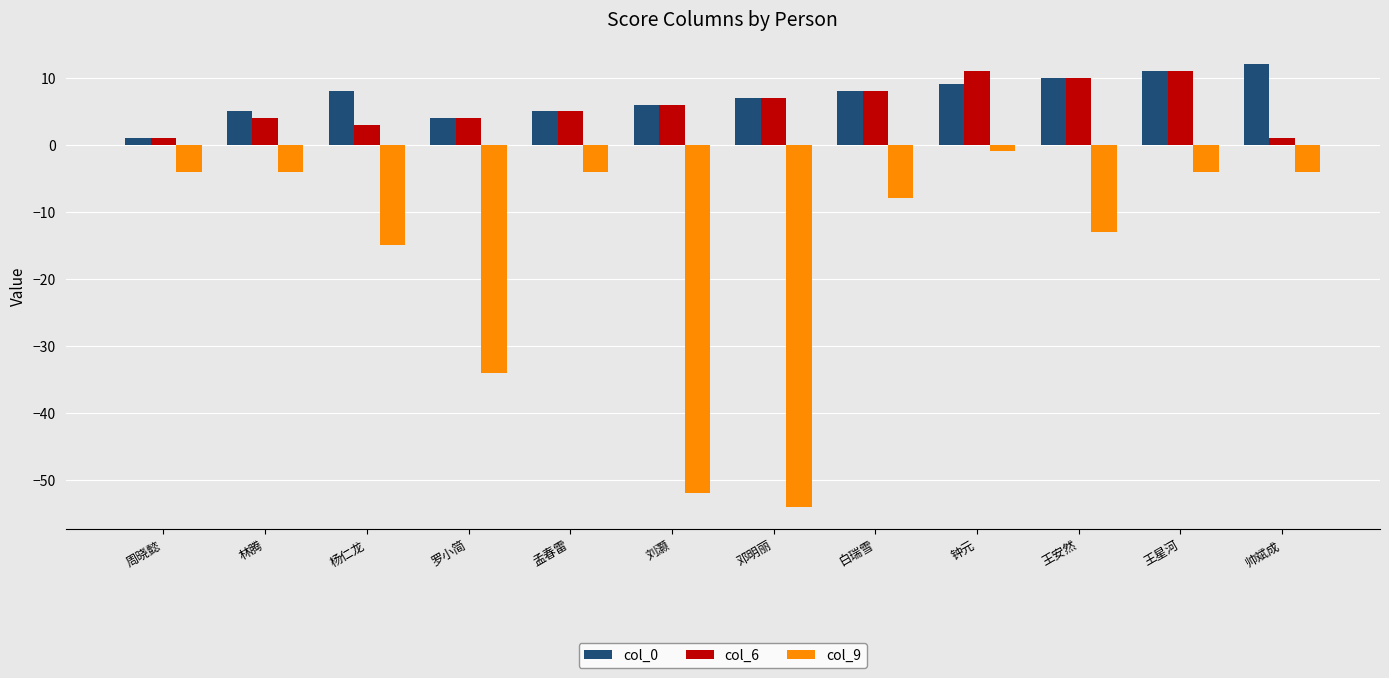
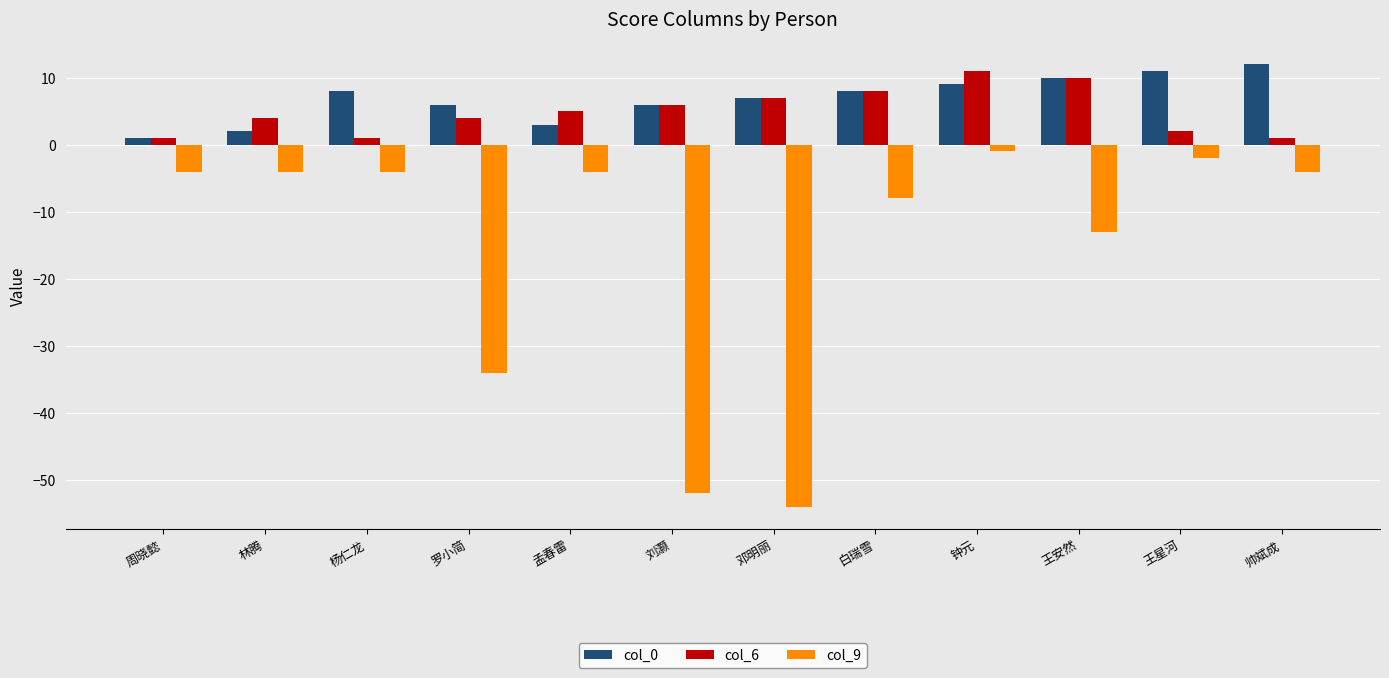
  {
    "col_0": {
      "周晓懿": 1,
-     "林腾": 5,
+     "林腾": 2,
      "杨仁龙": 8,
-     "罗小简": 4,
-     "孟春雷": 5,
+     "罗小简": 6,
+     "孟春雷": 3,
      "刘灏": 6,
      "邓明丽": 7,
      "白瑞雪": 8,
      "钟元": 9,
      "王安然": 10,
      "王星河": 11,
      "帅斌成": 12
    },
    "col_6": {
      "周晓懿": 1,
      "林腾": 4,
-     "杨仁龙": 3,
+     "杨仁龙": 1,
      "罗小简": 4,
      "孟春雷": 5,
      "刘灏": 6,
      "邓明丽": 7,
      "白瑞雪": 8,
      "钟元": 11,
      "王安然": 10,
-     "王星河": 11,
+     "王星河": 2,
      "帅斌成": 1
    },
    "col_9": {
      "周晓懿": -4,
      "林腾": -4,
-     "杨仁龙": -15,
+     "杨仁龙": -4,
      "罗小简": -34,
      "孟春雷": -4,
      "刘灏": -52,
      "邓明丽": -54,
      "白瑞雪": -8,
      "钟元": -1,
      "王安然": -13,
-     "王星河": -4,
+     "王星河": -2,
      "帅斌成": -4
    }
  }
